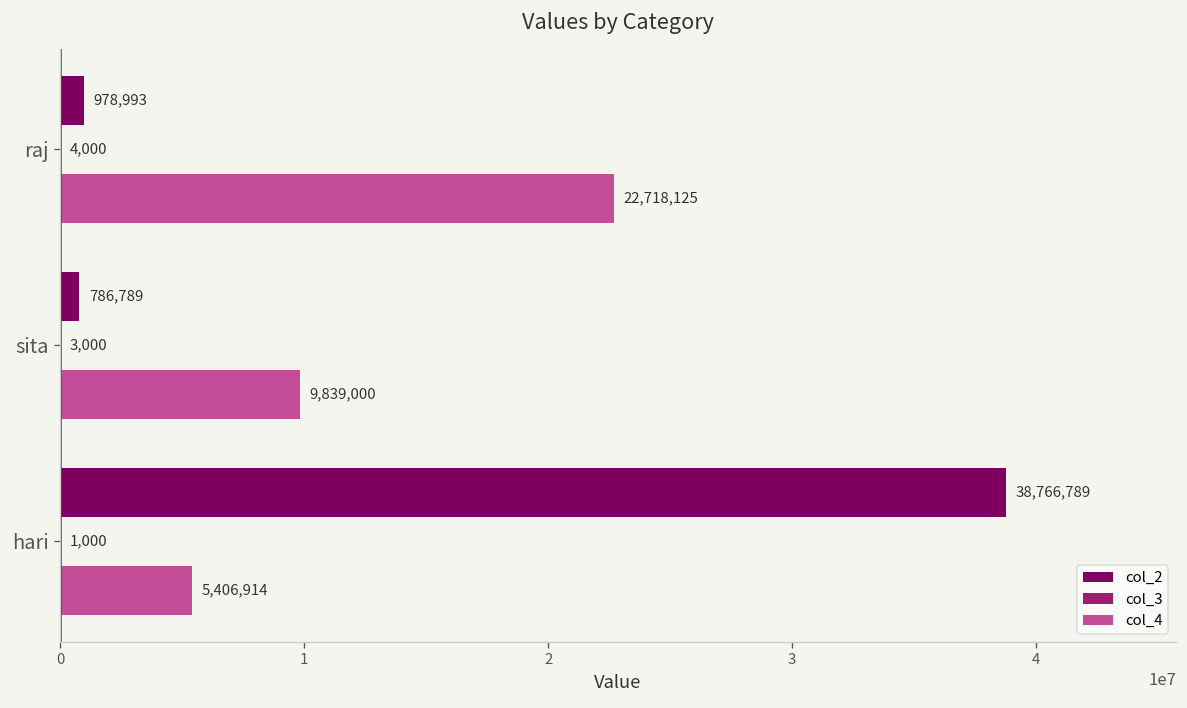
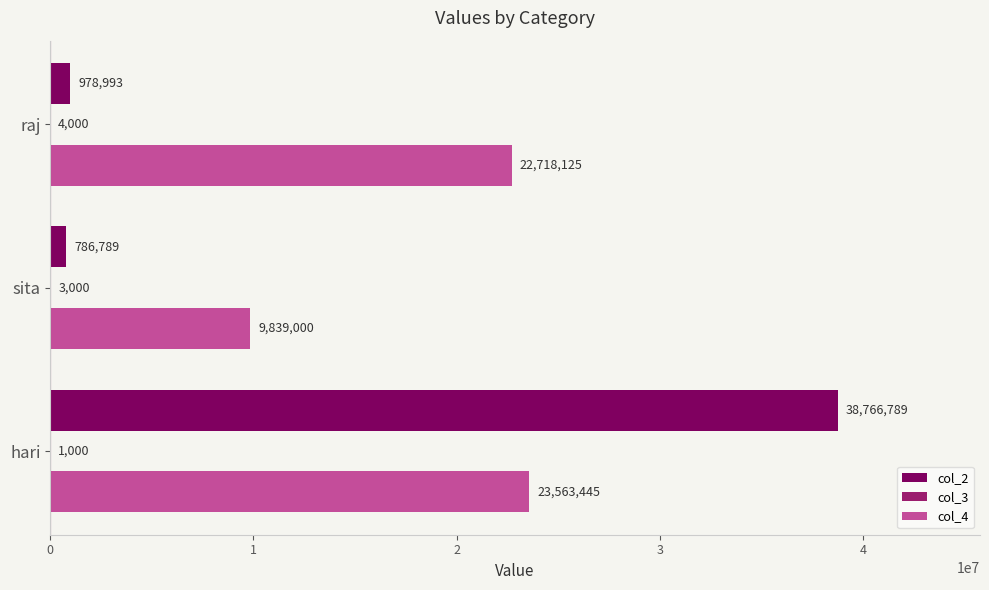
  {
    "col_4": {
      "raj": "22,718,125",
      "sita": "9,839,000",
-     "hari": "5,406,914"
+     "hari": "23,563,445"
    }
  }
